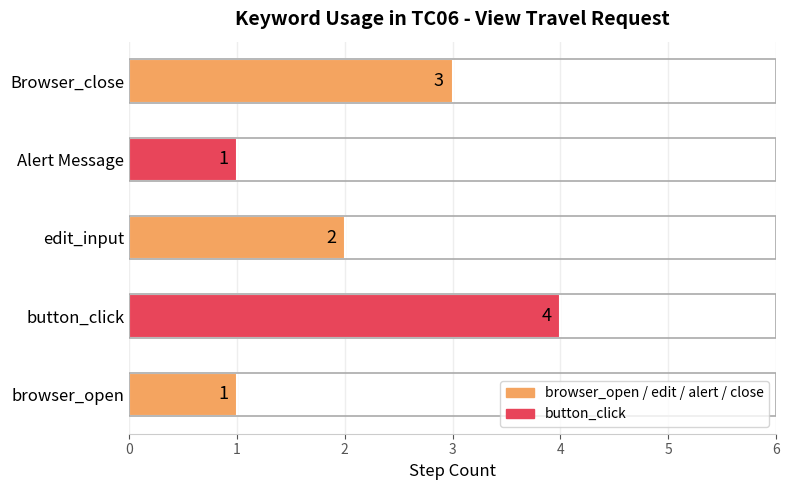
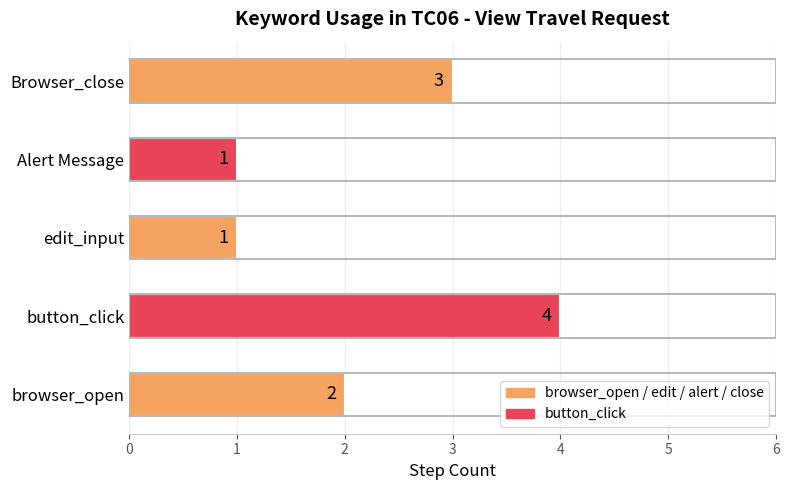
  {
    "Browser_close": 3,
    "Alert Message": 1,
-   "edit_input": 2,
+   "edit_input": 1,
    "button_click": 4,
-   "browser_open": 1
+   "browser_open": 2
  }
